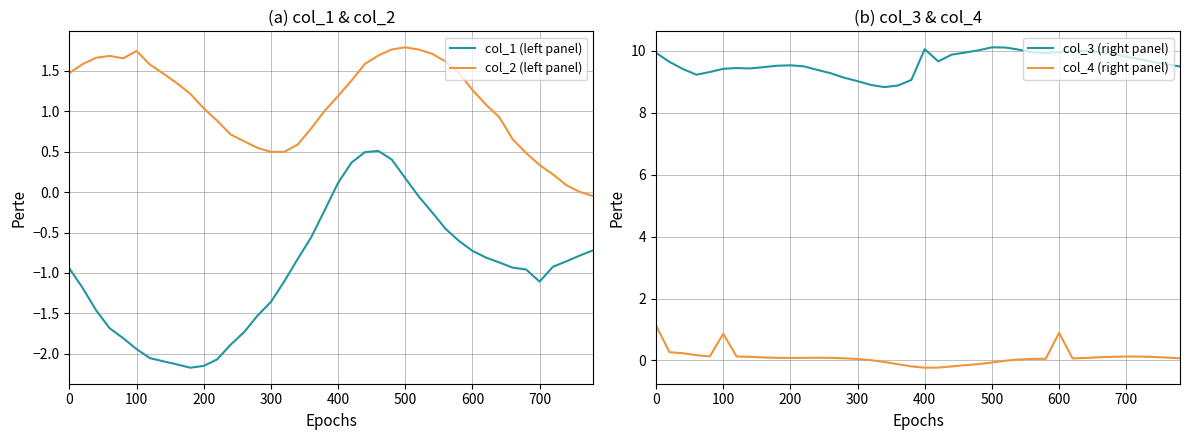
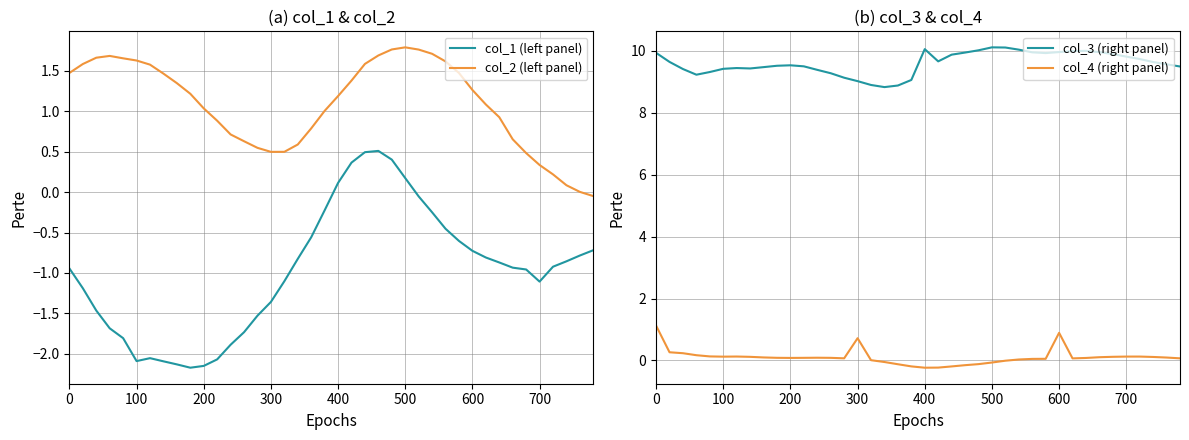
  {
    "(a) col_1 & col_2": {
      "col_1 (left panel)": {
        "0": -0.9,
-       "100": -1.9,
+       "100": -2.1,
        "200": -2.2,
        "300": -1.4,
        "400": 0.1,
        "500": 0.2,
        "600": -0.7,
        "700": -1.1
      },
      "col_2 (left panel)": {
        "0": 1.5,
-       "100": 1.7,
+       "100": 1.6,
        "200": 1.0,
        "300": 0.5,
        "400": 1.2,
        "500": 1.8,
        "600": 1.3,
        "700": 0.3
      }
    },
    "(b) col_3 & col_4": {
      "col_3 (right panel)": {
        "0": 9.9,
        "100": 9.4,
        "200": 9.5,
        "300": 9.0,
        "400": 10.1,
        "500": 10.1
      },
      "col_4 (right panel)": {
        "0": 1.1,
-       "100": 0.9,
+       "100": 0.1,
        "200": 0.1,
-       "300": 0.0,
+       "300": 0.7,
        "400": -0.2,
        "500": -0.1,
        "600": 0.9,
        "700": 0.1
      }
    }
  }
